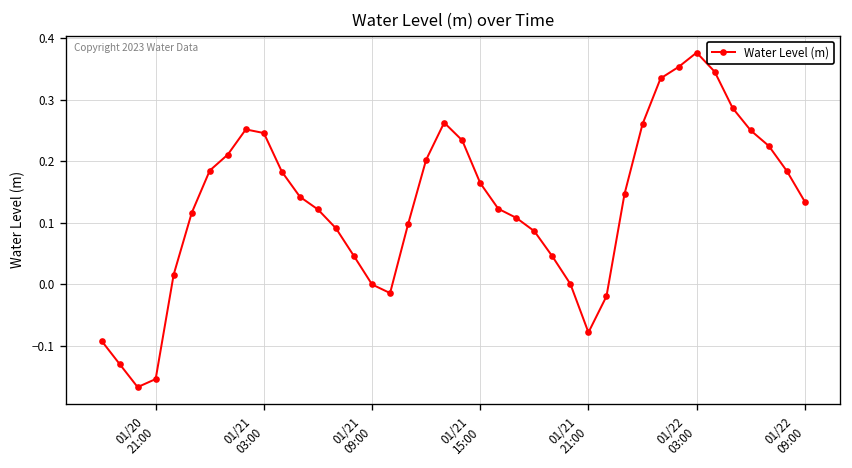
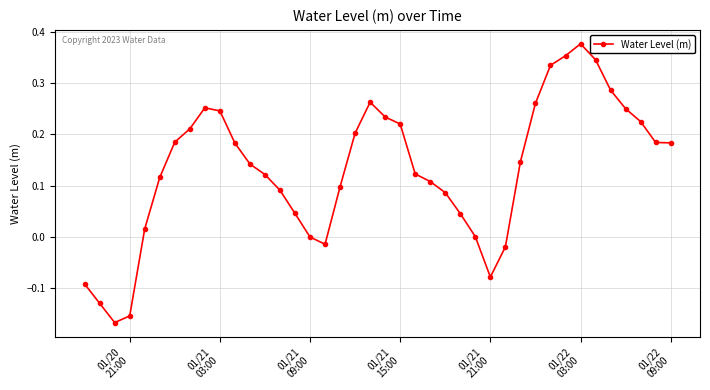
  {
    "01/20 21:00": -0.15,
    "01/21 03:00": 0.25,
    "01/21 09:00": 0.00,
-   "01/21 15:00": 0.16,
+   "01/21 15:00": 0.22,
    "01/21 21:00": -0.08,
    "01/22 03:00": 0.38,
-   "01/22 09:00": 0.13
+   "01/22 09:00": 0.18
  }
